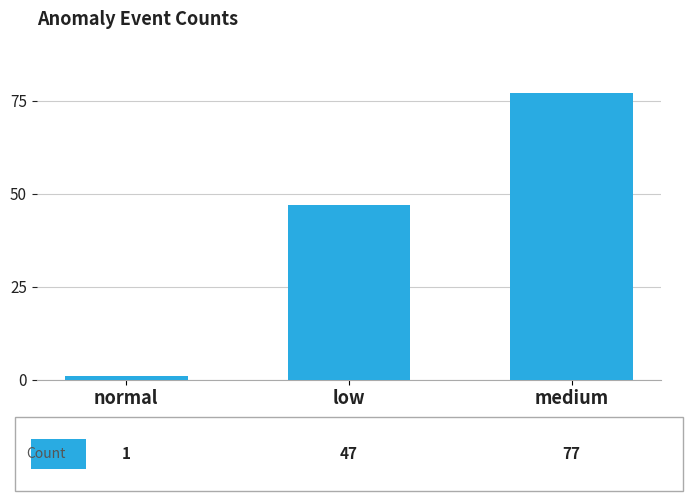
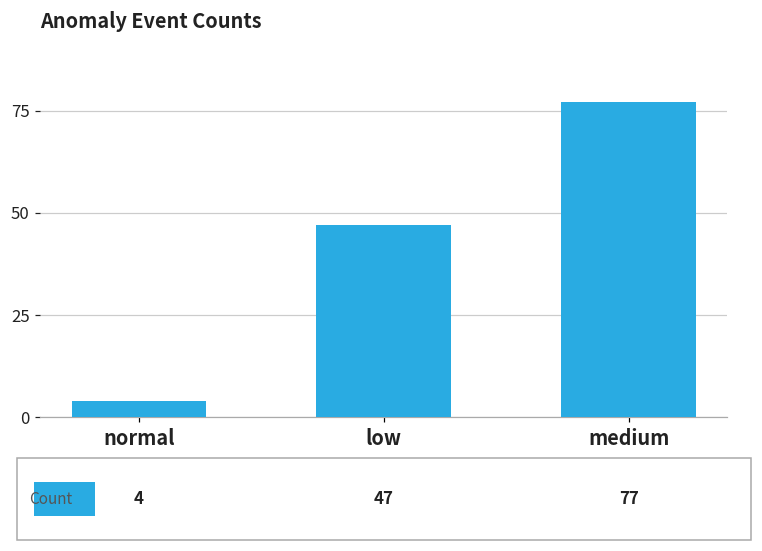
  {
-   "normal": 1
+   "normal": 4
  }
